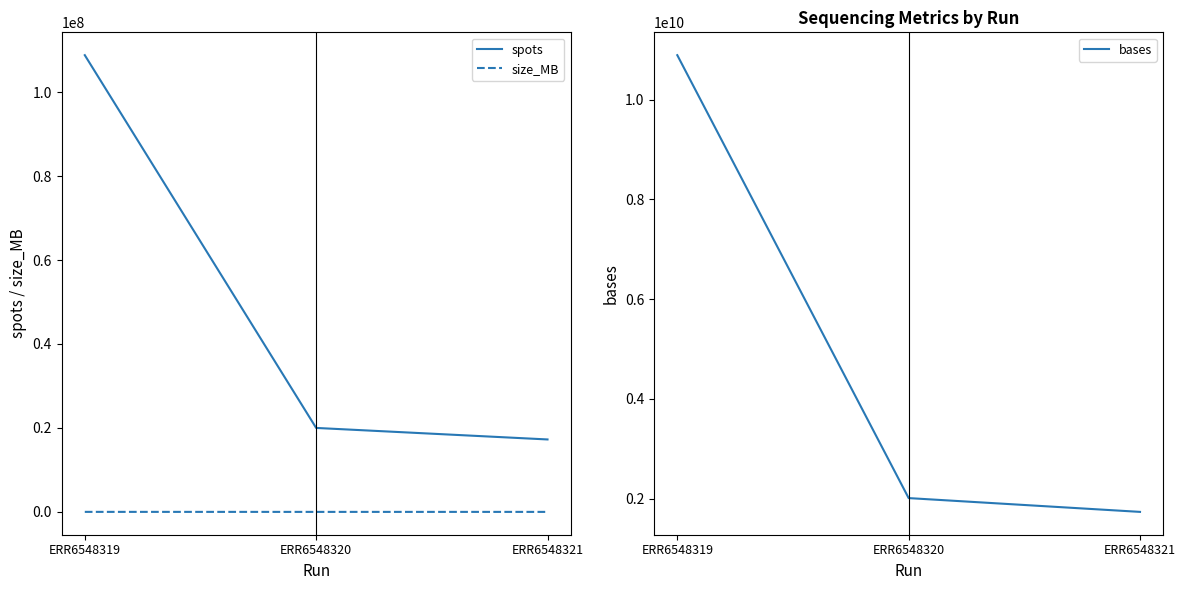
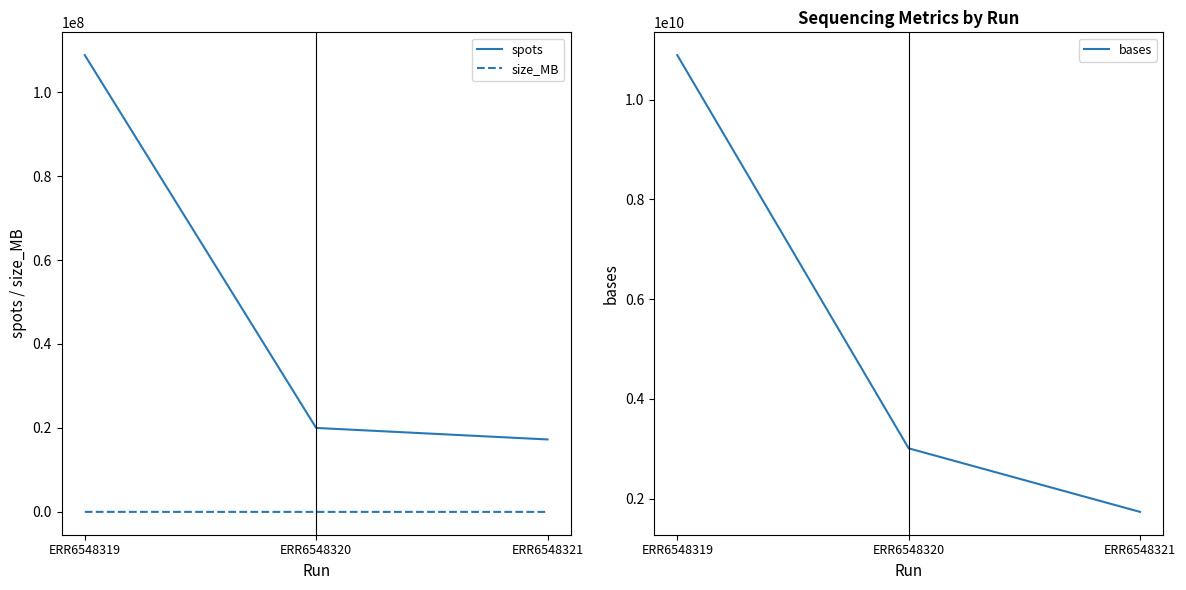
  {
    "Sequencing Metrics by Run": {
      "ERR6548319": 10900000000,
-     "ERR6548320": 2000000000,
+     "ERR6548320": 3000000000,
      "ERR6548321": 1700000000
    }
  }
